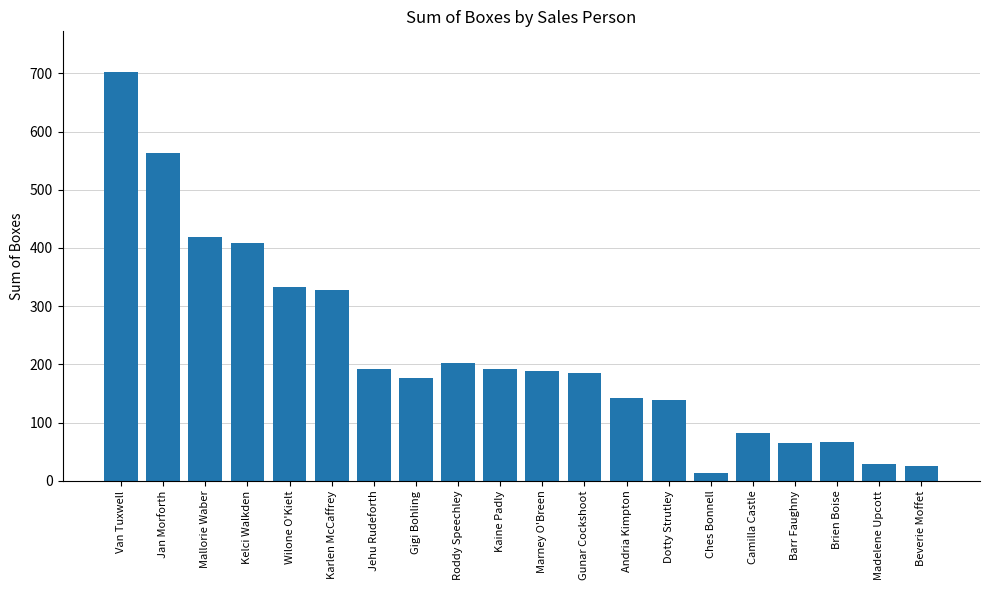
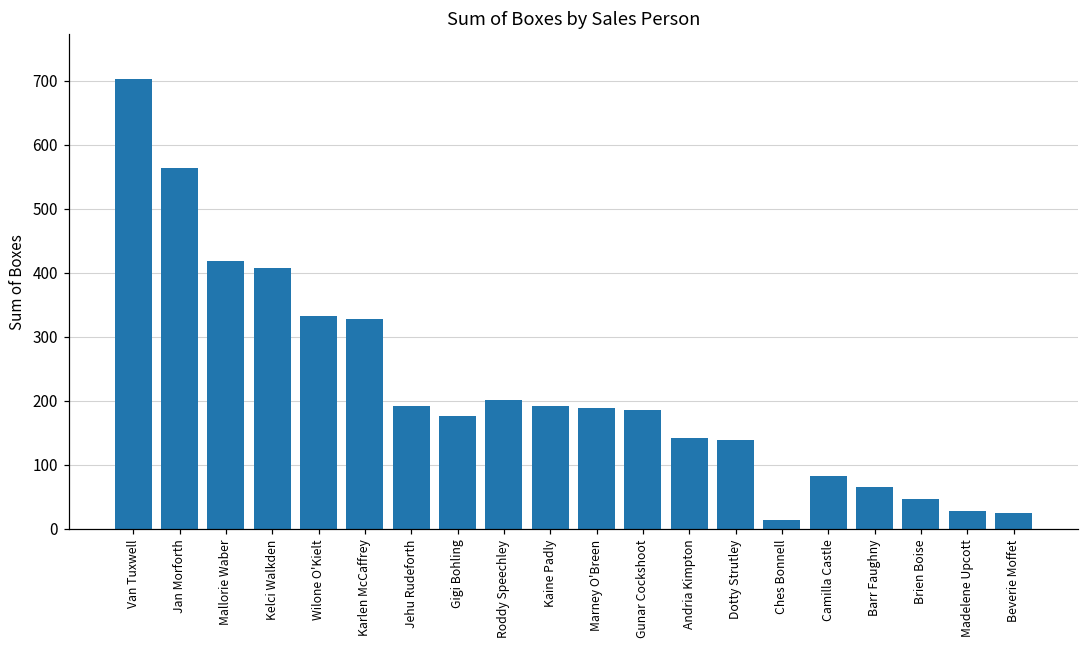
  {
    "Van Tuxwell": 700,
    "Jan Morforth": 560,
    "Mallorie Waber": 420,
    "Kelci Walkden": 410,
    "Wilone O'Kielt": 330,
    "Karlen McCaffrey": 330,
    "Jehu Rudeforth": 190,
    "Gigi Bohling": 180,
    "Roddy Speechley": 200,
    "Kaine Padly": 190,
    "Marney O'Breen": 190,
    "Gunar Cockshoot": 190,
    "Andria Kimpton": 140,
    "Dotty Strutley": 140,
    "Ches Bonnell": 10,
    "Camilla Castle": 80,
    "Barr Faughny": 70,
-   "Brien Boise": 70,
+   "Brien Boise": 50,
    "Madelene Upcott": 30,
    "Beverie Moffet": 30
  }
